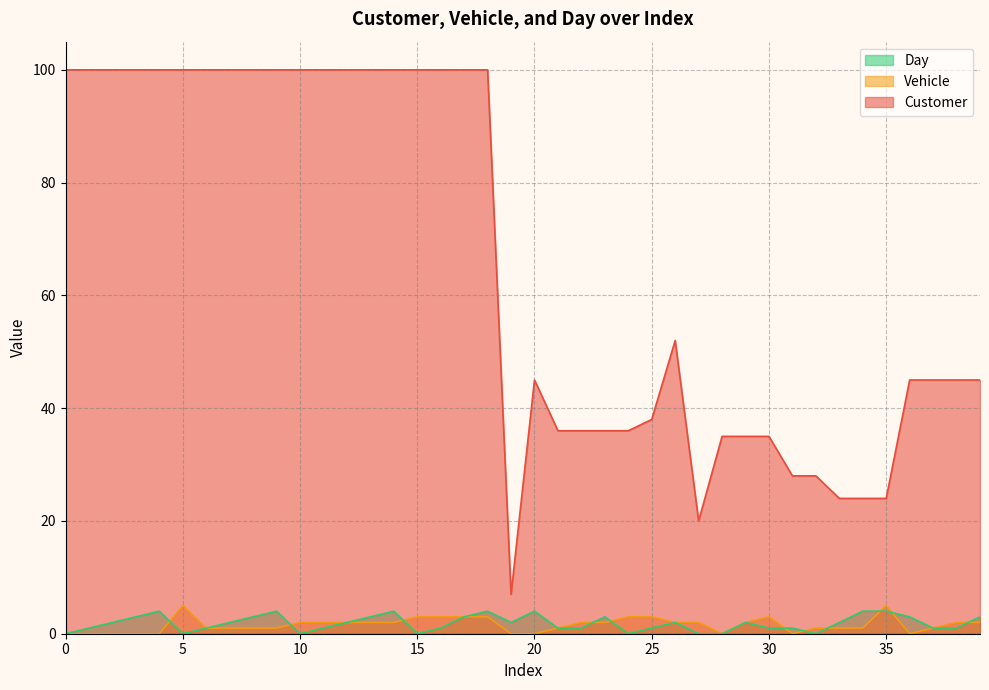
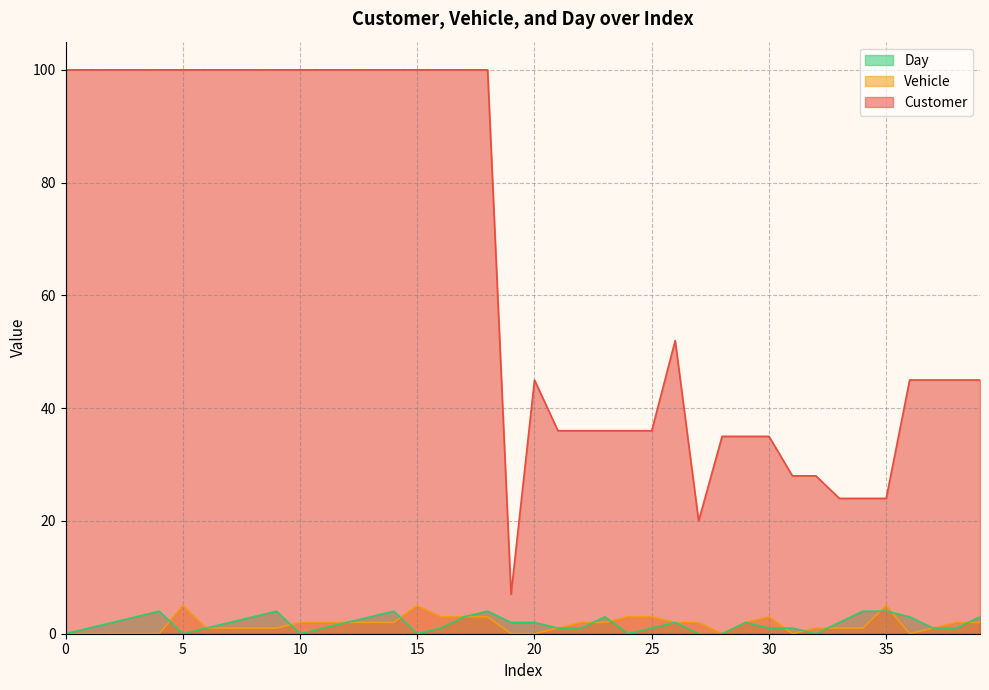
  {
    "Day": {
      "5": 0,
      "10": 0,
      "15": 0,
-     "20": 4,
+     "20": 2,
      "25": 1,
      "30": 1,
      "35": 4
    },
    "Vehicle": {
      "5": 5,
      "10": 2,
-     "15": 3,
+     "15": 5,
      "20": 0,
      "25": 3,
      "30": 3,
      "35": 5
    },
    "Customer": {
      "0": 100,
      "5": 100,
      "10": 100,
      "15": 100,
      "20": 45,
-     "25": 38,
+     "25": 36,
      "30": 35,
      "35": 24
    }
  }
